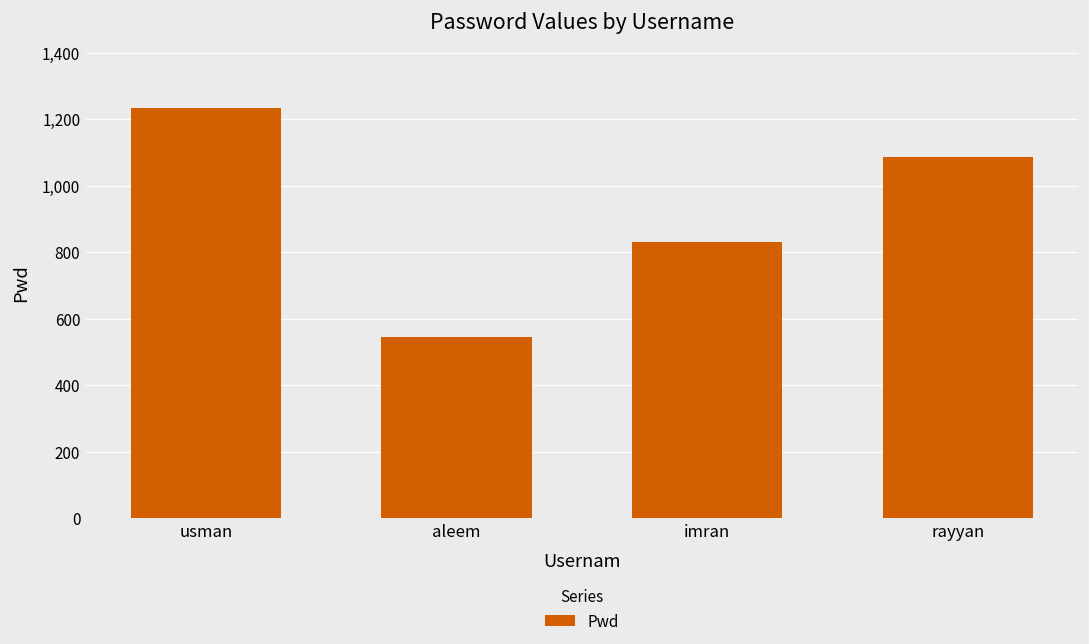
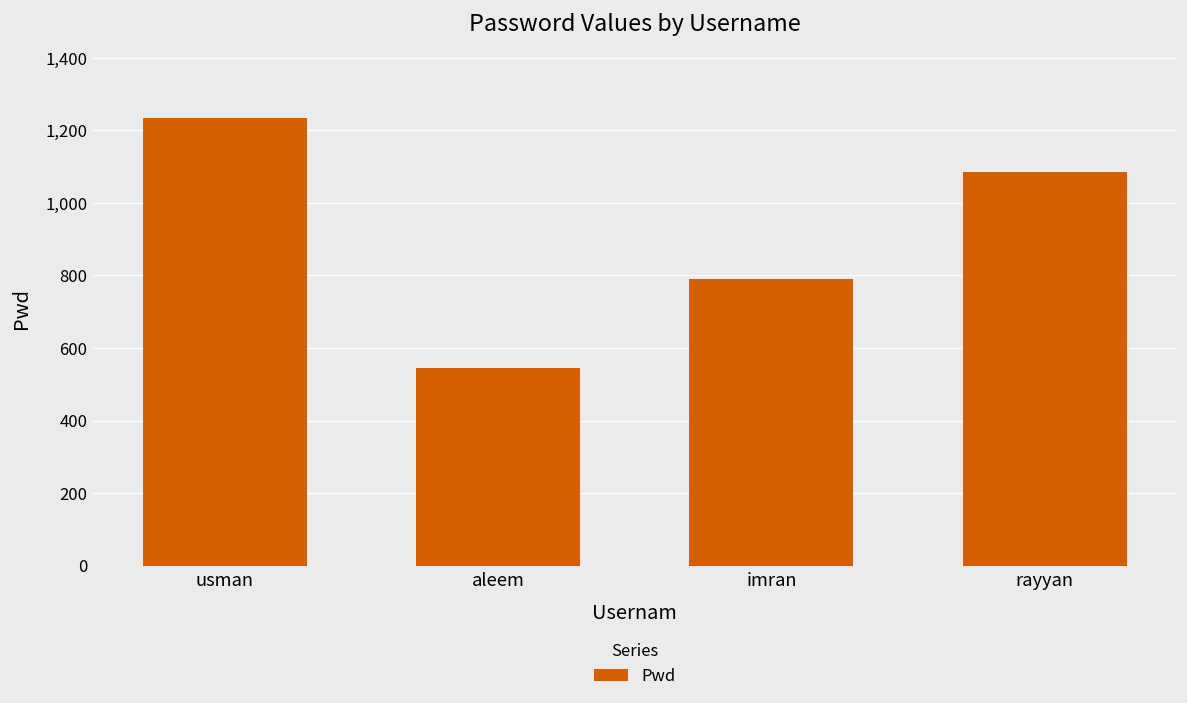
  {
    "usman": "1,230",
    "aleem": "550",
-   "imran": "830",
+   "imran": "790",
    "rayyan": "1,090"
  }
